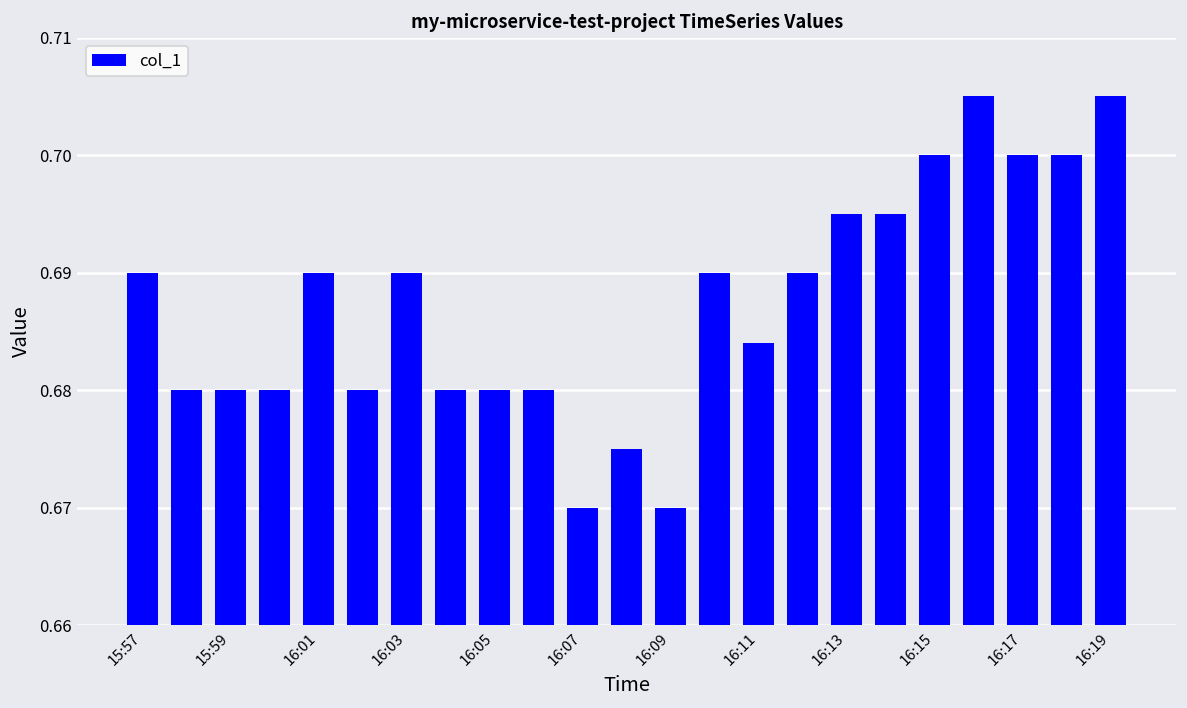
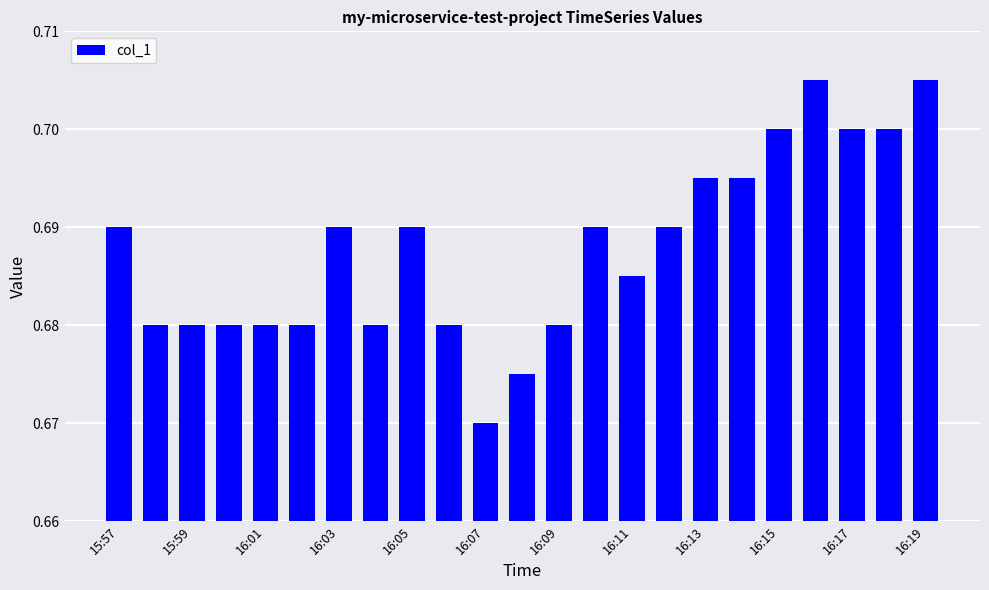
  {
    "15:57": 0.690,
    "15:59": 0.680,
-   "16:01": 0.69,
+   "16:01": 0.68,
    "16:03": 0.690,
-   "16:05": 0.68,
+   "16:05": 0.69,
    "16:07": 0.670,
-   "16:09": 0.67,
-   "16:11": 0.684,
+   "16:09": 0.68,
+   "16:11": 0.685,
    "16:13": 0.695,
    "16:15": 0.700,
    "16:17": 0.700,
    "16:19": 0.705
  }
